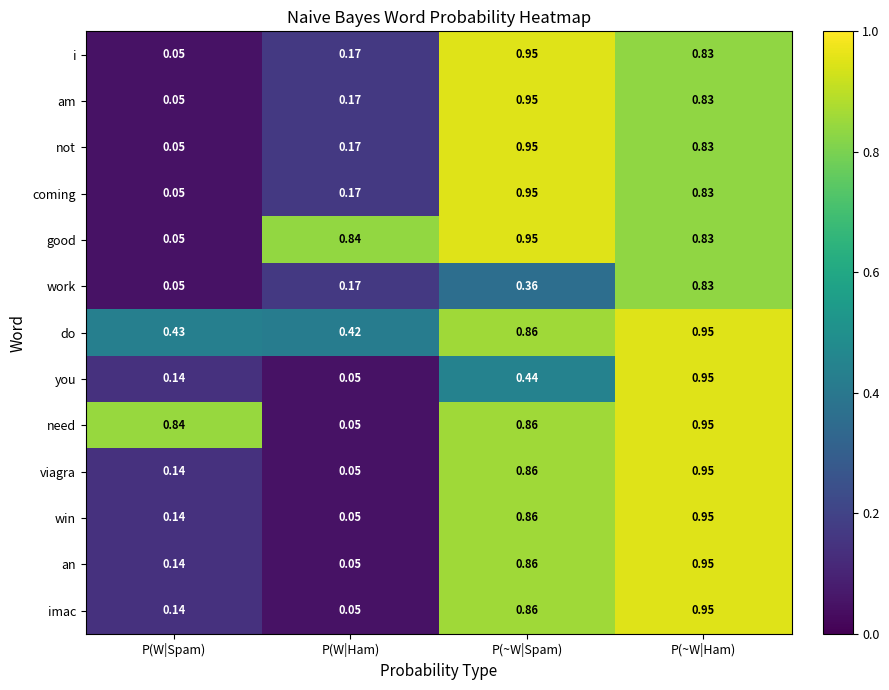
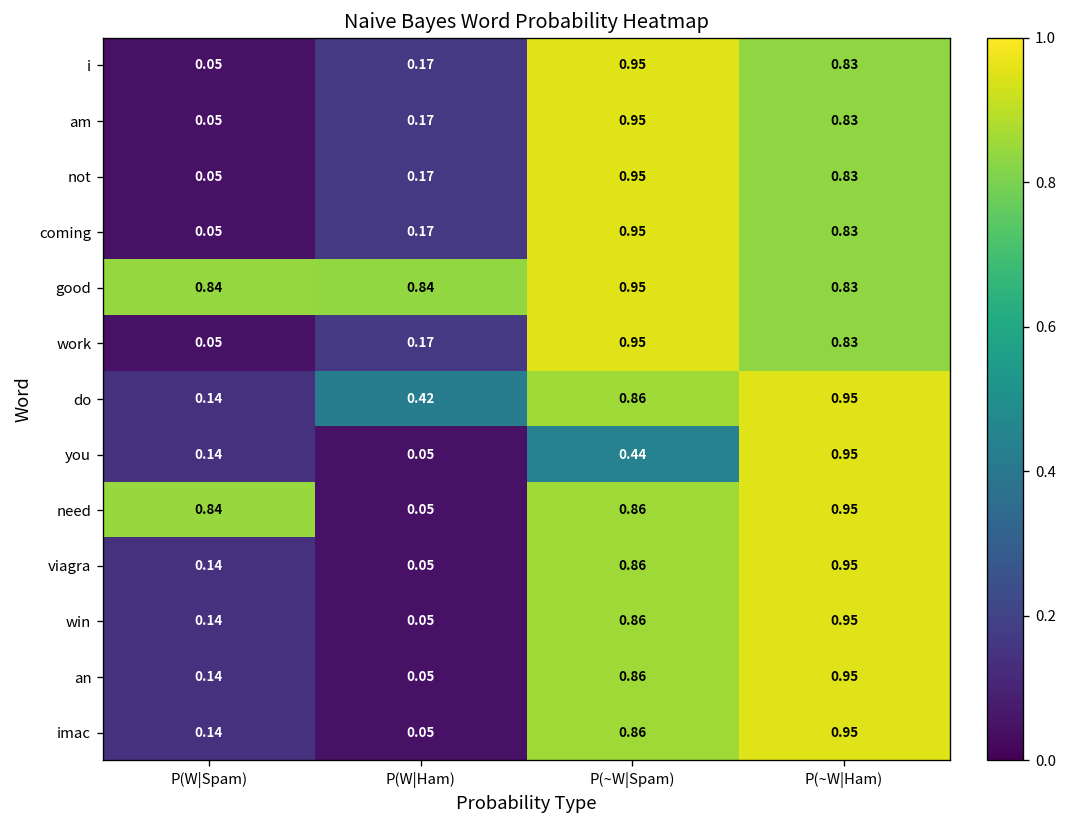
  {
    "i": {
      "P(W|Spam)": 0.05,
      "P(W|Ham)": 0.17,
      "P(~W|Spam)": 0.95,
      "P(~W|Ham)": 0.83
    },
    "am": {
      "P(W|Spam)": 0.05,
      "P(W|Ham)": 0.17,
      "P(~W|Spam)": 0.95,
      "P(~W|Ham)": 0.83
    },
    "not": {
      "P(W|Spam)": 0.05,
      "P(W|Ham)": 0.17,
      "P(~W|Spam)": 0.95,
      "P(~W|Ham)": 0.83
    },
    "coming": {
      "P(W|Spam)": 0.05,
      "P(W|Ham)": 0.17,
      "P(~W|Spam)": 0.95,
      "P(~W|Ham)": 0.83
    },
    "good": {
-     "P(W|Spam)": 0.05,
+     "P(W|Spam)": 0.84,
      "P(W|Ham)": 0.84,
      "P(~W|Spam)": 0.95,
      "P(~W|Ham)": 0.83
    },
    "work": {
      "P(W|Spam)": 0.05,
      "P(W|Ham)": 0.17,
-     "P(~W|Spam)": 0.36,
+     "P(~W|Spam)": 0.95,
      "P(~W|Ham)": 0.83
    },
    "do": {
-     "P(W|Spam)": 0.43,
+     "P(W|Spam)": 0.14,
      "P(W|Ham)": 0.42,
      "P(~W|Spam)": 0.86,
      "P(~W|Ham)": 0.95
    },
    "you": {
      "P(W|Spam)": 0.14,
      "P(W|Ham)": 0.05,
      "P(~W|Spam)": 0.44,
      "P(~W|Ham)": 0.95
    },
    "need": {
      "P(W|Spam)": 0.84,
      "P(W|Ham)": 0.05,
      "P(~W|Spam)": 0.86,
      "P(~W|Ham)": 0.95
    },
    "viagra": {
      "P(W|Spam)": 0.14,
      "P(W|Ham)": 0.05,
      "P(~W|Spam)": 0.86,
      "P(~W|Ham)": 0.95
    },
    "win": {
      "P(W|Spam)": 0.14,
      "P(W|Ham)": 0.05,
      "P(~W|Spam)": 0.86,
      "P(~W|Ham)": 0.95
    },
    "an": {
      "P(W|Spam)": 0.14,
      "P(W|Ham)": 0.05,
      "P(~W|Spam)": 0.86,
      "P(~W|Ham)": 0.95
    },
    "imac": {
      "P(W|Spam)": 0.14,
      "P(W|Ham)": 0.05,
      "P(~W|Spam)": 0.86,
      "P(~W|Ham)": 0.95
    }
  }
